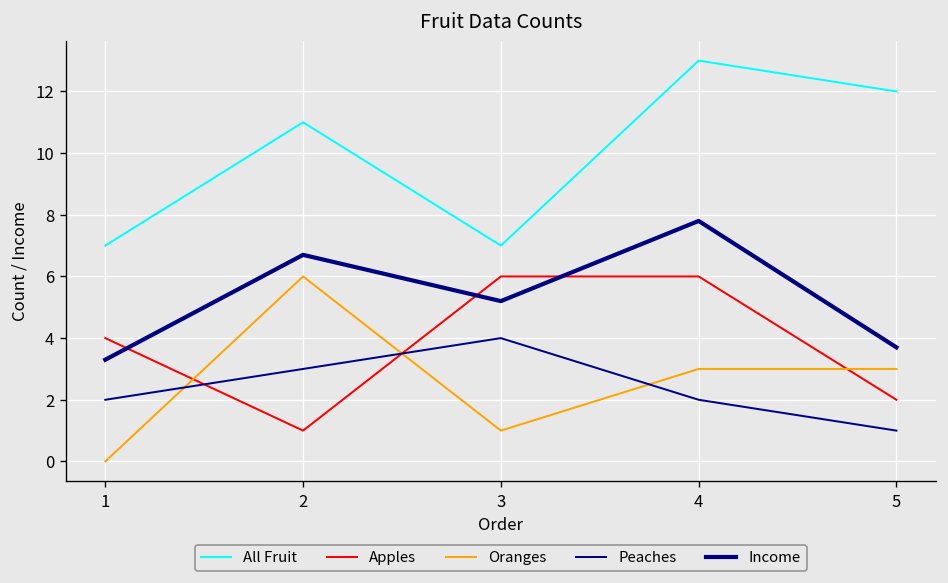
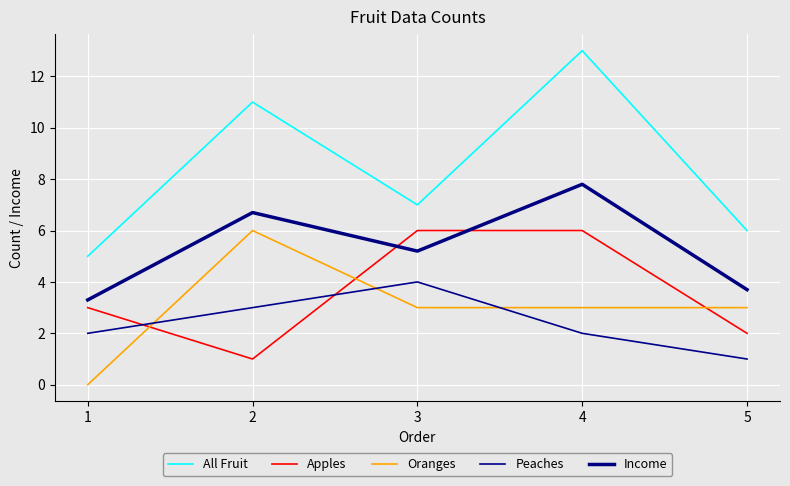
  {
    "All Fruit": {
-     "1": 7,
+     "1": 5,
      "2": 11,
      "3": 7,
      "4": 13,
-     "5": 12
+     "5": 6
    },
    "Apples": {
-     "1": 4,
+     "1": 3,
      "2": 1,
      "3": 6,
      "4": 6,
      "5": 2
    },
    "Oranges": {
      "1": 0,
      "2": 6,
-     "3": 1,
+     "3": 3,
      "4": 3,
      "5": 3
    }
  }
